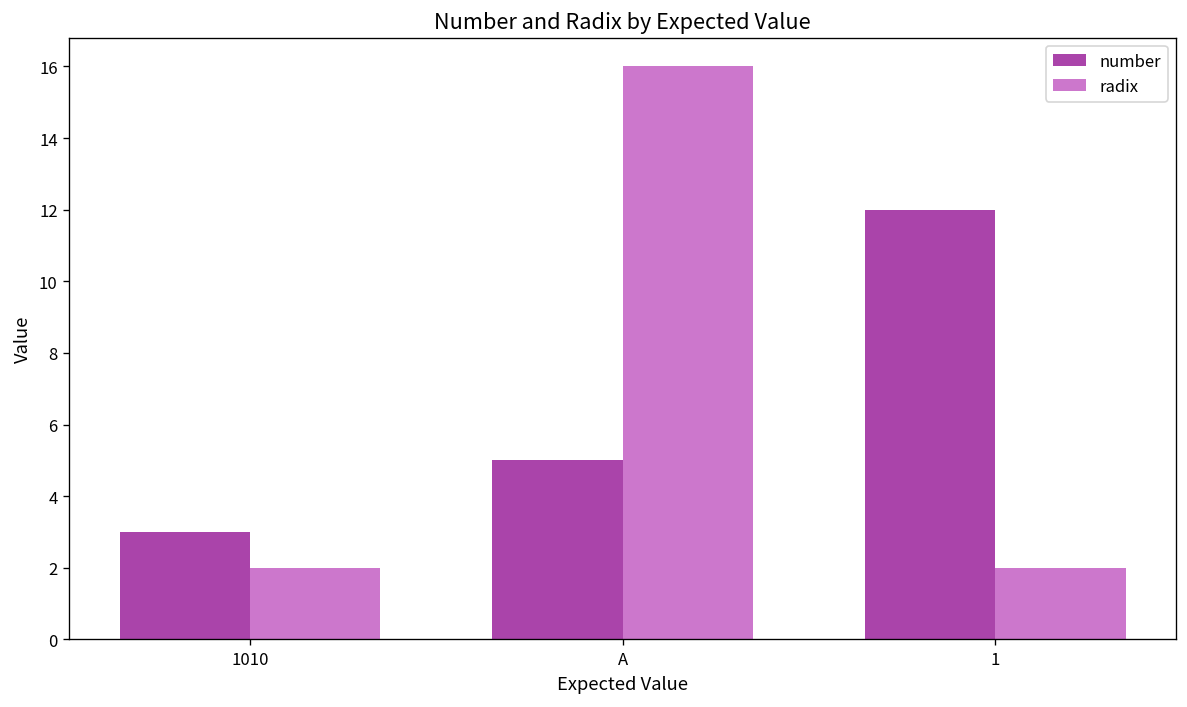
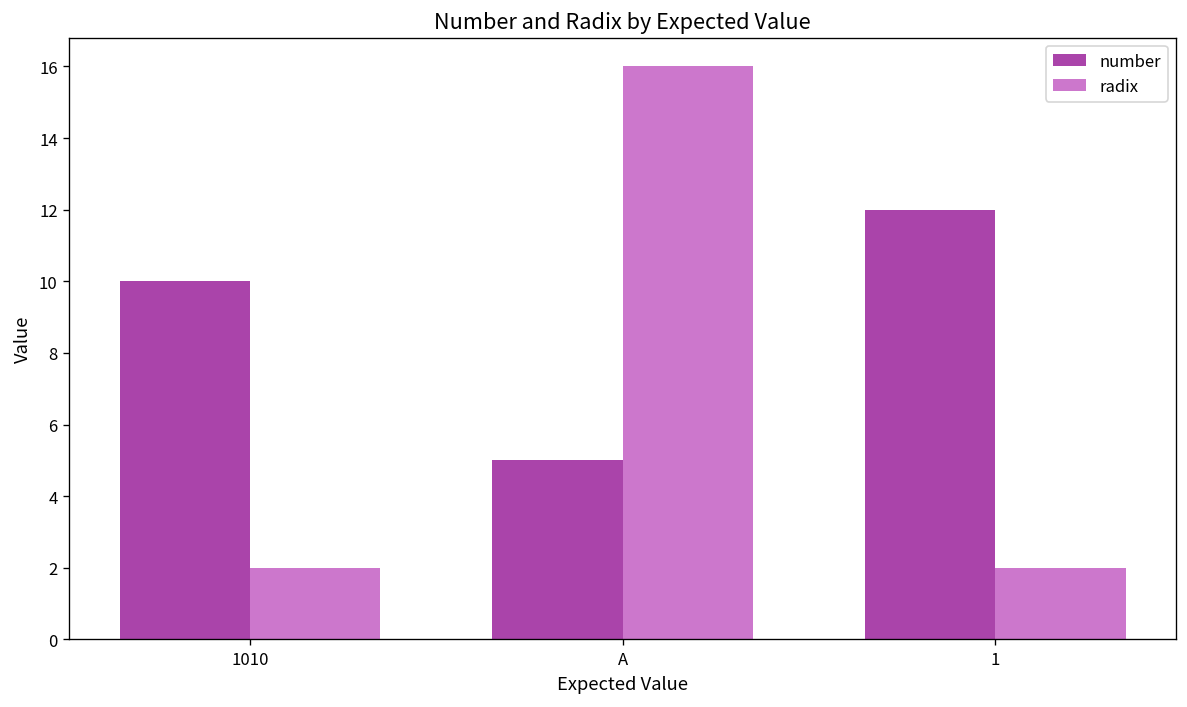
  {
    "number": {
-     "1010": 3,
+     "1010": 10,
      "A": 5,
      "1": 12
    },
    "radix": {
      "1010": 2,
      "A": 16,
      "1": 2
    }
  }
